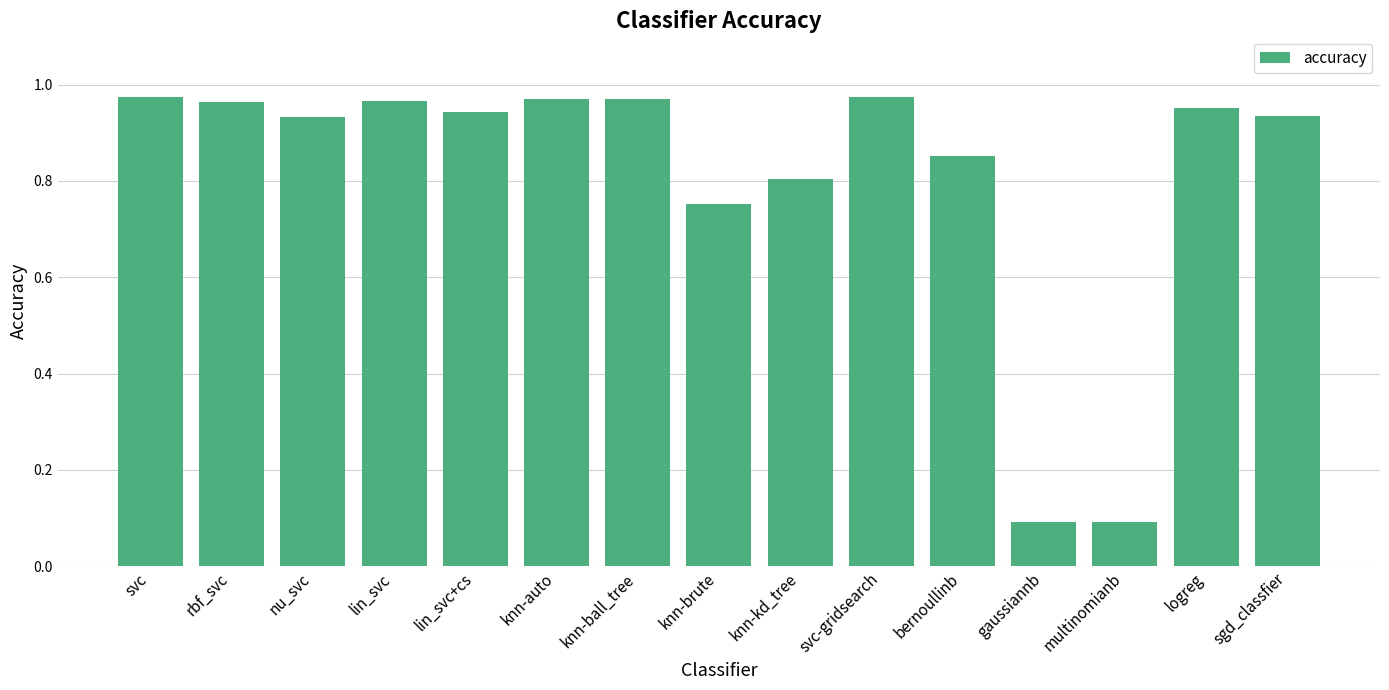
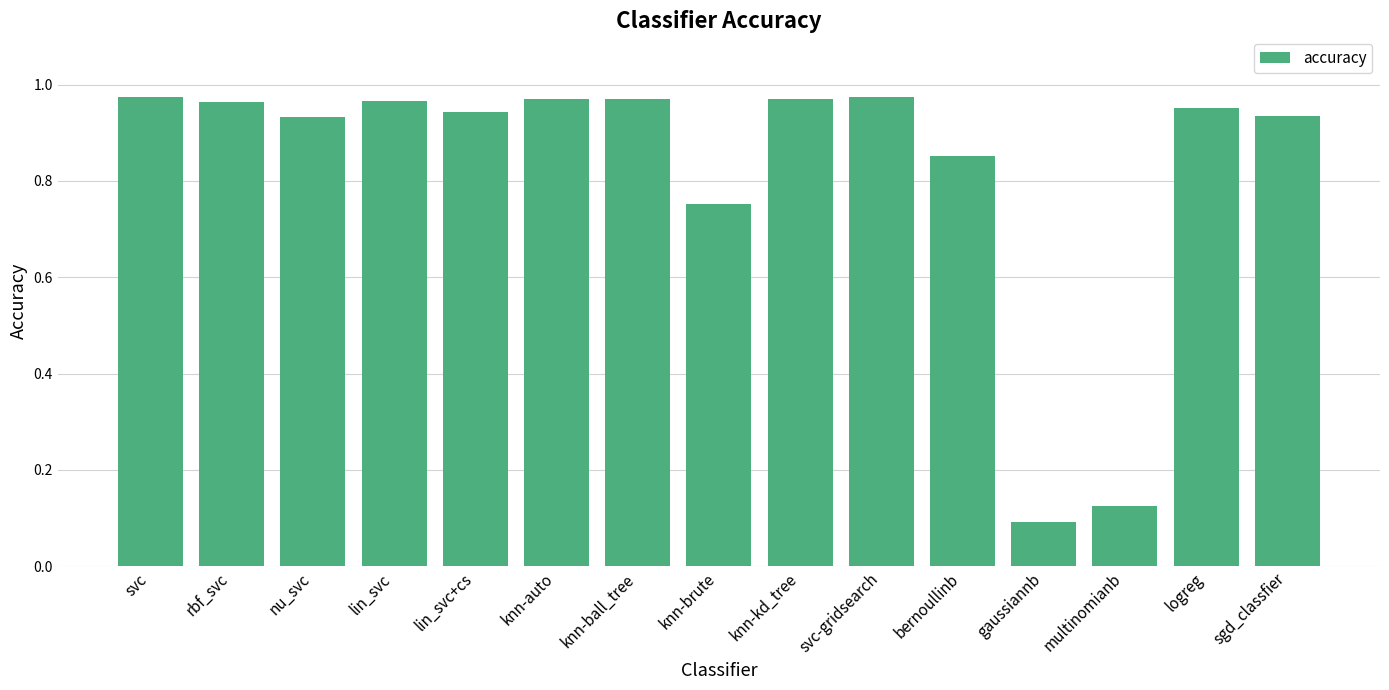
  {
    "svc": 0.97,
    "rbf_svc": 0.96,
    "nu_svc": 0.93,
    "lin_svc": 0.96,
    "lin_svc+cs": 0.94,
    "knn-auto": 0.97,
    "knn-ball_tree": 0.97,
    "knn-brute": 0.75,
-   "knn-kd_tree": 0.80,
+   "knn-kd_tree": 0.97,
    "svc-gridsearch": 0.97,
    "bernoullinb": 0.85,
    "gaussiannb": 0.09,
-   "multinomianb": 0.09,
+   "multinomianb": 0.13,
    "logreg": 0.95,
    "sgd_classfier": 0.93
  }
